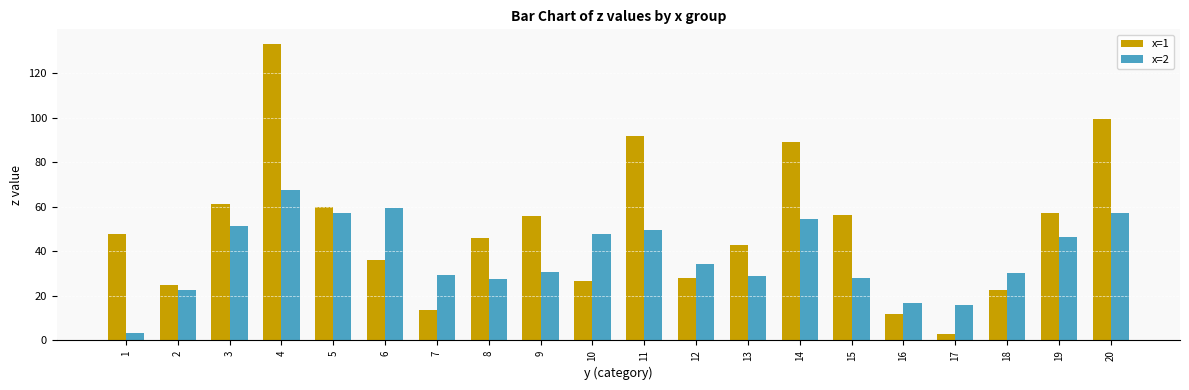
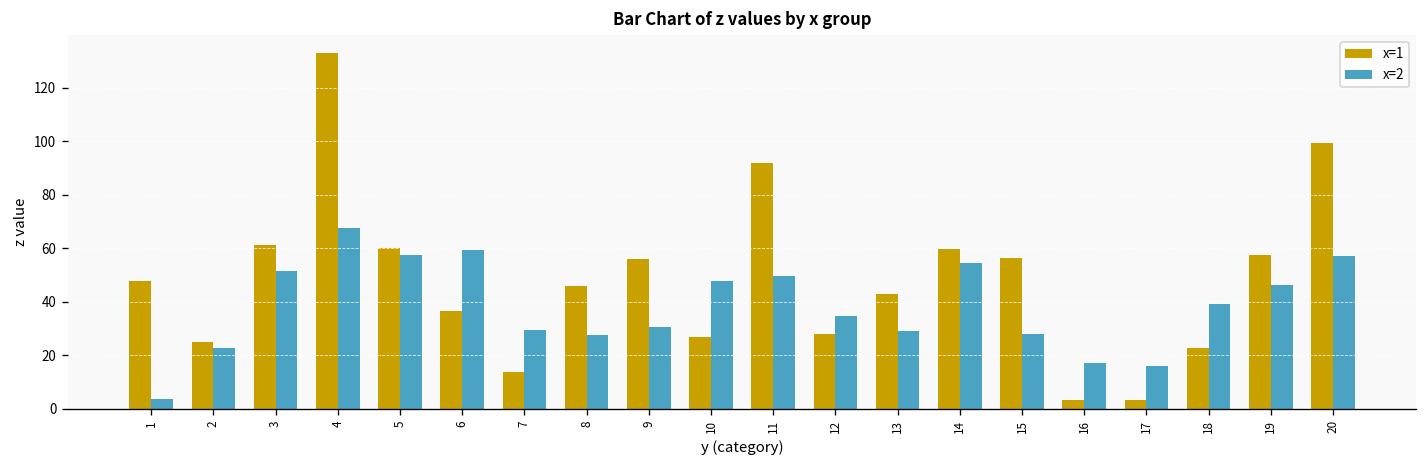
  {
    "x=1": {
      "1": 48,
      "2": 25,
      "3": 61,
      "4": 133,
      "5": 60,
      "6": 36,
      "7": 14,
      "8": 46,
      "9": 56,
      "10": 27,
      "11": 92,
      "12": 28,
      "13": 43,
-     "14": 89,
+     "14": 60,
      "15": 56,
-     "16": 12,
+     "16": 3,
      "17": 3,
      "18": 23,
      "19": 57,
      "20": 99
    },
    "x=2": {
      "1": 3,
      "2": 23,
      "3": 51,
      "4": 67,
      "5": 57,
      "6": 59,
      "7": 29,
      "8": 27,
      "9": 31,
      "10": 48,
      "11": 49,
      "12": 34,
      "13": 29,
      "14": 54,
      "15": 28,
      "16": 17,
      "17": 16,
-     "18": 30,
+     "18": 39,
      "19": 46,
      "20": 57
    }
  }
